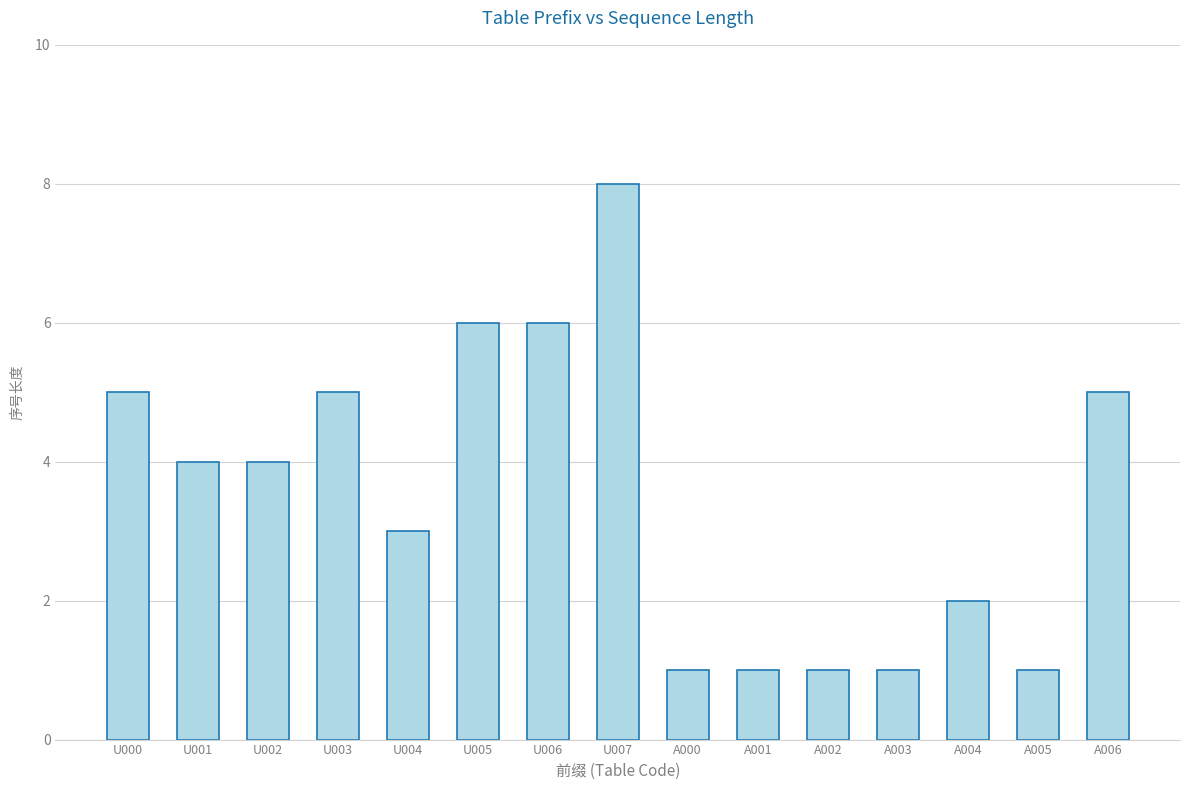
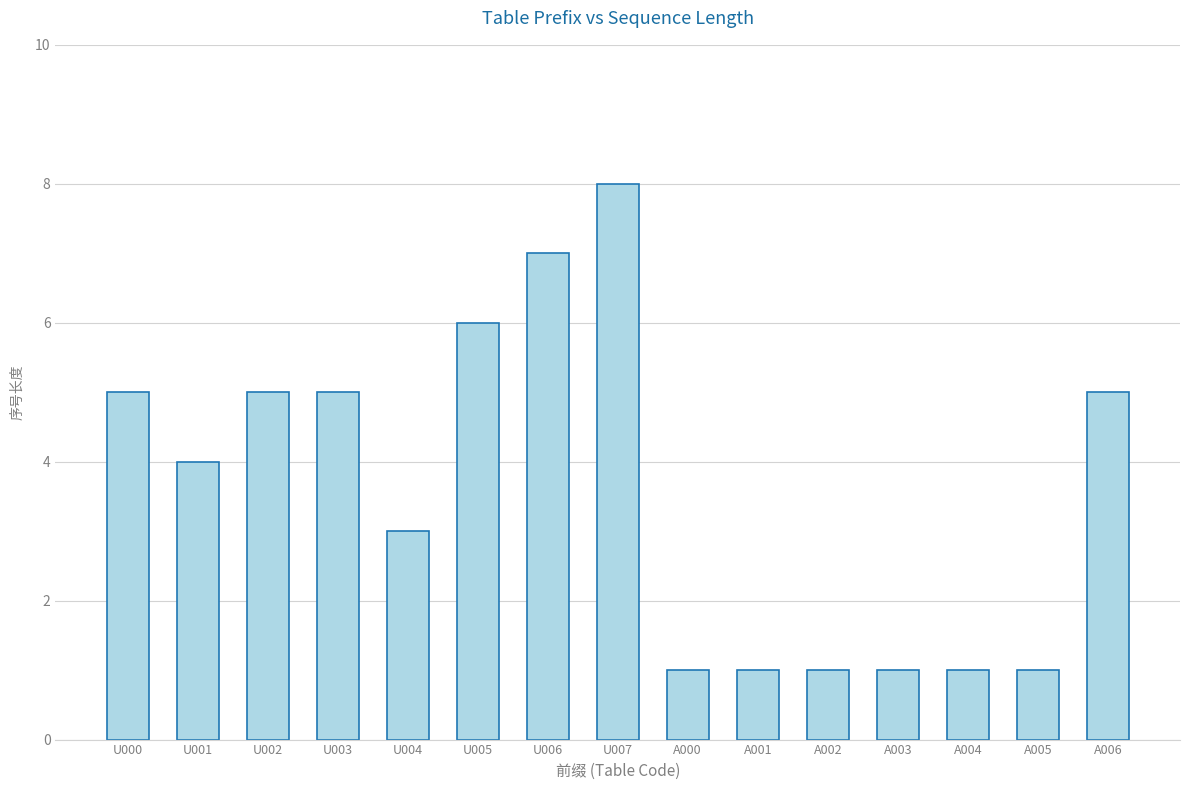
  {
    "U000": 5,
    "U001": 4,
-   "U002": 4,
+   "U002": 5,
    "U003": 5,
    "U004": 3,
    "U005": 6,
-   "U006": 6,
+   "U006": 7,
    "U007": 8,
    "A000": 1,
    "A001": 1,
    "A002": 1,
    "A003": 1,
-   "A004": 2,
+   "A004": 1,
    "A005": 1,
    "A006": 5
  }
